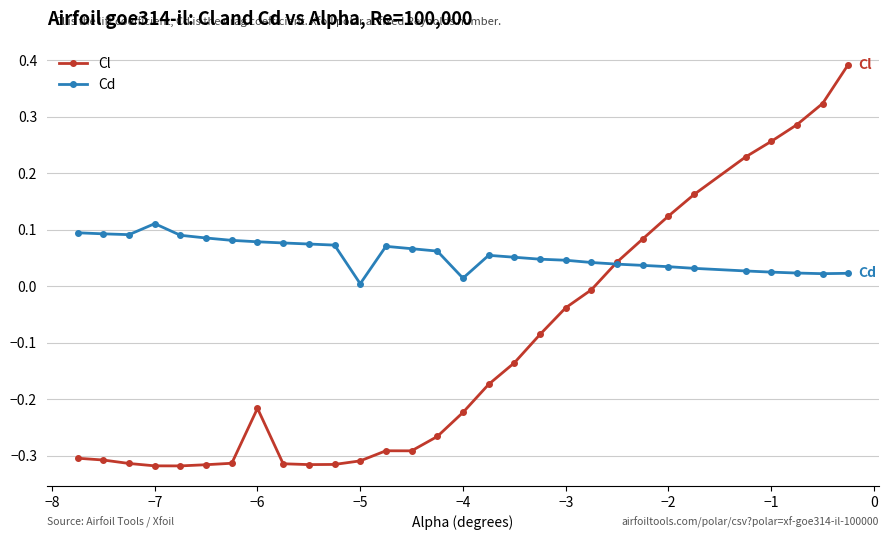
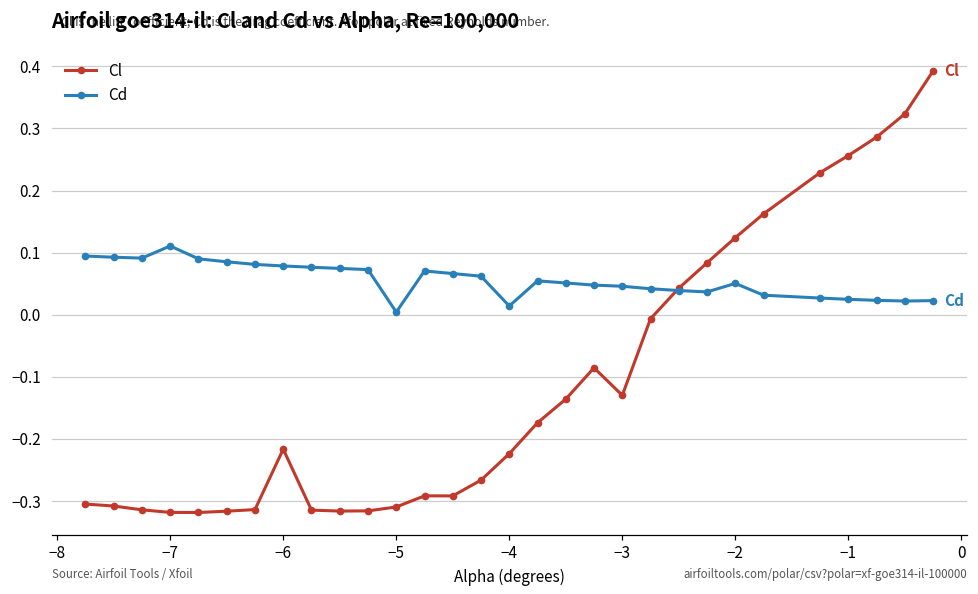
  {
    "Cl": {
      "−7": -0.32,
      "−6": -0.22,
      "−5": -0.31,
      "−4": -0.22,
-     "−3": -0.04,
+     "−3": -0.13,
      "−2": 0.12,
      "−1": 0.26
    },
    "Cd": {
      "−7": 0.11,
      "−6": 0.08,
      "−5": 0.00,
      "−4": 0.01,
      "−3": 0.05,
-     "−2": 0.03,
+     "−2": 0.05,
      "−1": 0.02
    }
  }
